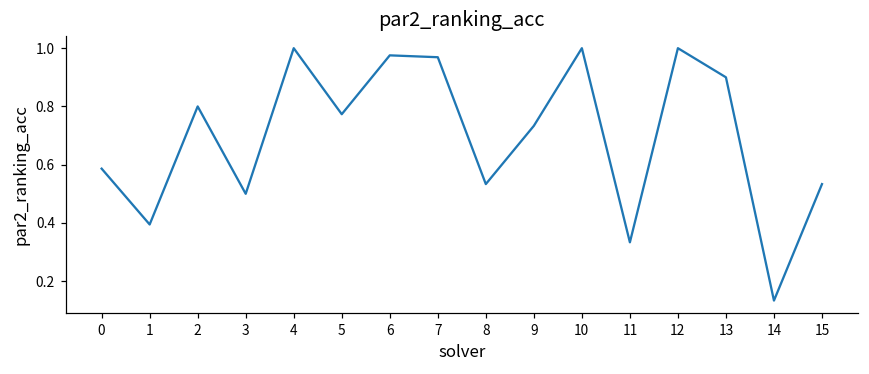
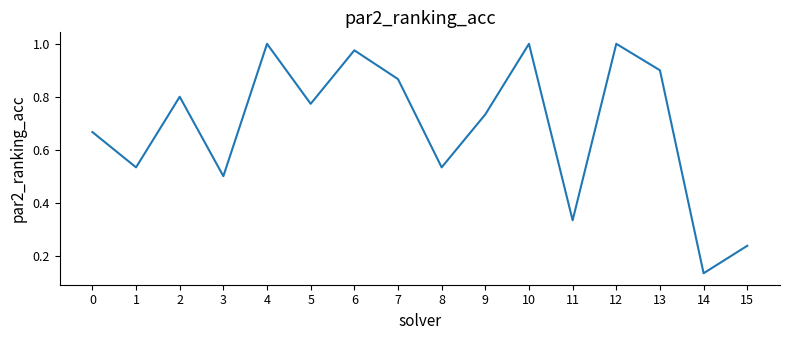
  {
-   "0": 0.59,
-   "1": 0.39,
+   "0": 0.67,
+   "1": 0.53,
    "2": 0.80,
    "3": 0.50,
    "4": 1.00,
    "5": 0.77,
    "6": 0.98,
-   "7": 0.97,
+   "7": 0.87,
    "8": 0.53,
    "9": 0.73,
    "10": 1.00,
    "11": 0.33,
    "12": 1.00,
    "13": 0.90,
    "14": 0.13,
-   "15": 0.53
+   "15": 0.24
  }
